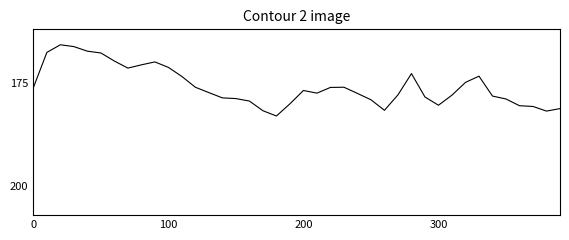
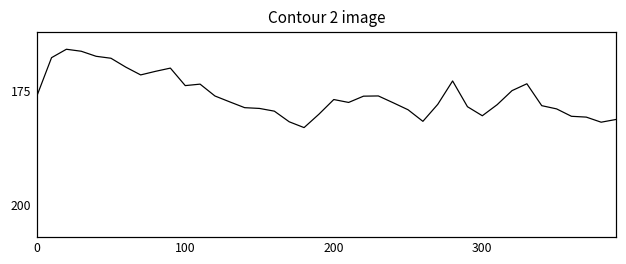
  {
    "0": 176,
-   "100": 171,
+   "100": 174,
    "200": 177,
    "300": 180
  }
